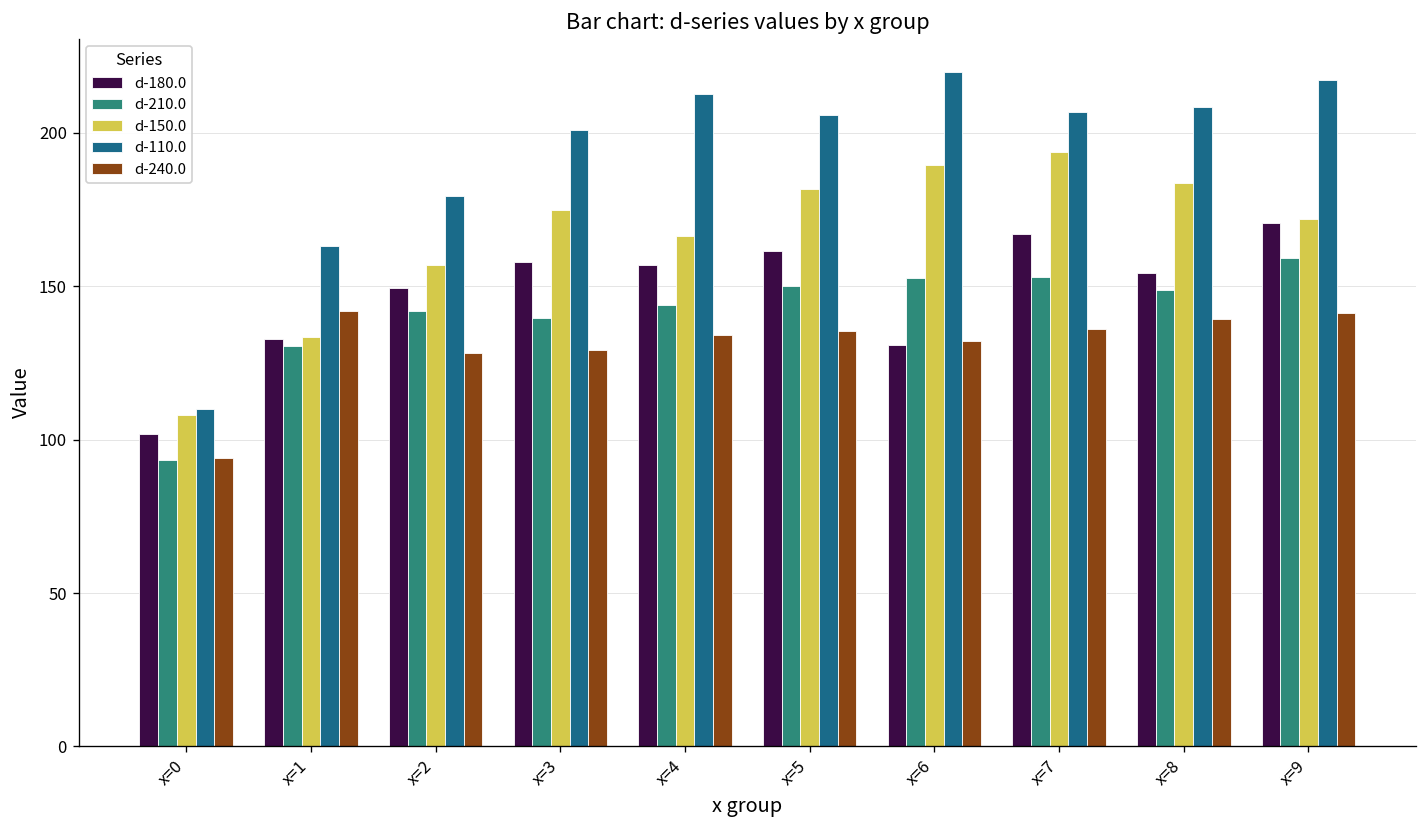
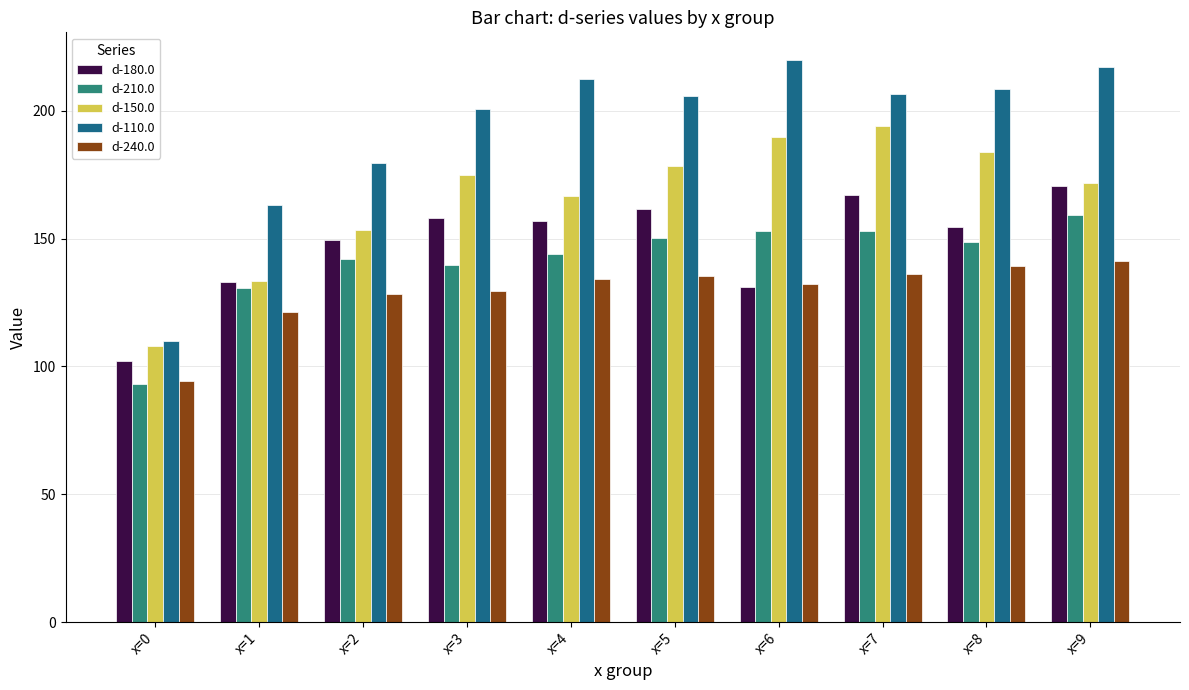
  {
    "d-180.0": {
      "x=0": 102,
      "x=1": 133,
      "x=2": 149,
      "x=3": 158,
      "x=4": 157,
      "x=5": 162,
      "x=6": 131,
      "x=7": 167,
      "x=8": 154,
      "x=9": 171
    },
    "d-150.0": {
      "x=0": 108,
      "x=1": 133,
-     "x=2": 157,
+     "x=2": 154,
      "x=3": 175,
      "x=4": 166,
-     "x=5": 182,
+     "x=5": 179,
      "x=6": 190,
      "x=7": 194,
      "x=8": 184,
      "x=9": 172
    },
    "d-240.0": {
      "x=0": 94,
-     "x=1": 142,
+     "x=1": 121,
      "x=2": 128,
      "x=3": 129,
      "x=4": 134,
      "x=5": 135,
      "x=6": 132,
      "x=7": 136,
      "x=8": 139,
      "x=9": 141
    }
  }
